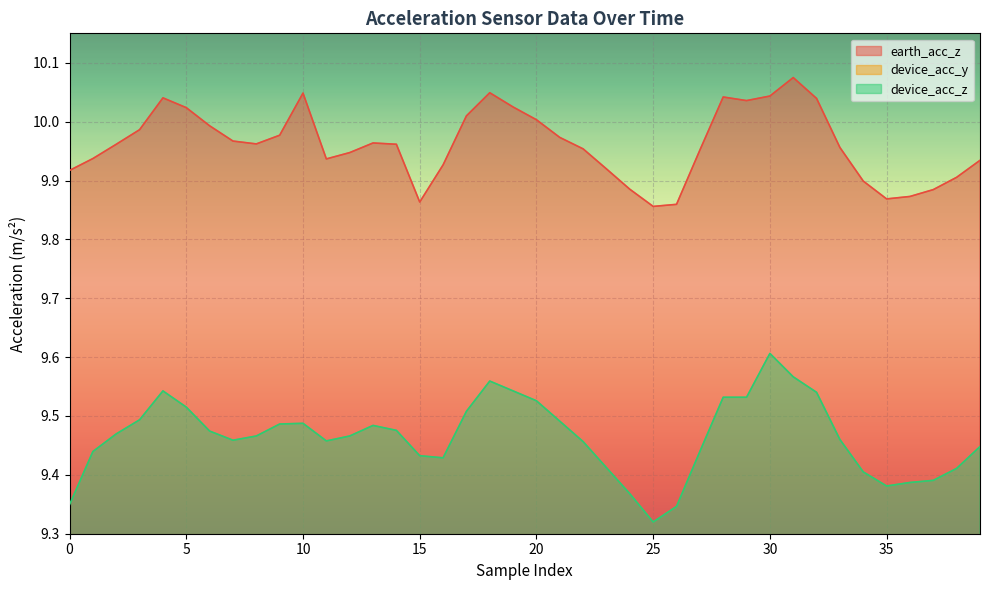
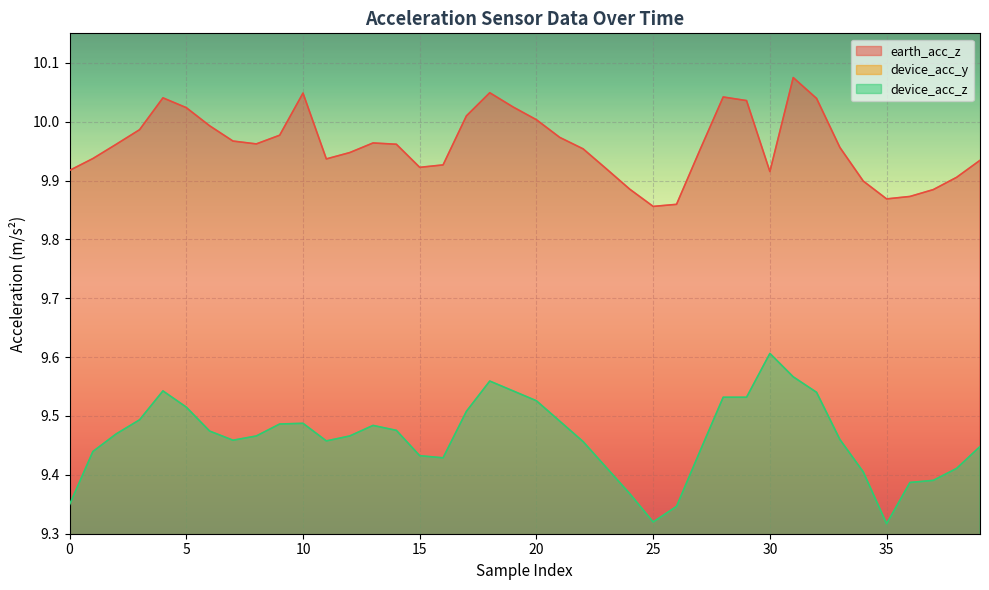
  {
    "earth_acc_z": {
      "0": 9.92,
      "5": 10.02,
      "10": 10.05,
-     "15": 9.86,
+     "15": 9.92,
      "20": 10.00,
      "25": 9.86,
-     "30": 10.04,
+     "30": 9.92,
      "35": 9.87
    },
    "device_acc_z": {
      "0": 9.35,
      "5": 9.52,
      "10": 9.49,
      "15": 9.43,
      "20": 9.53,
      "25": 9.32,
      "30": 9.61,
-     "35": 9.38
+     "35": 9.32
    }
  }
